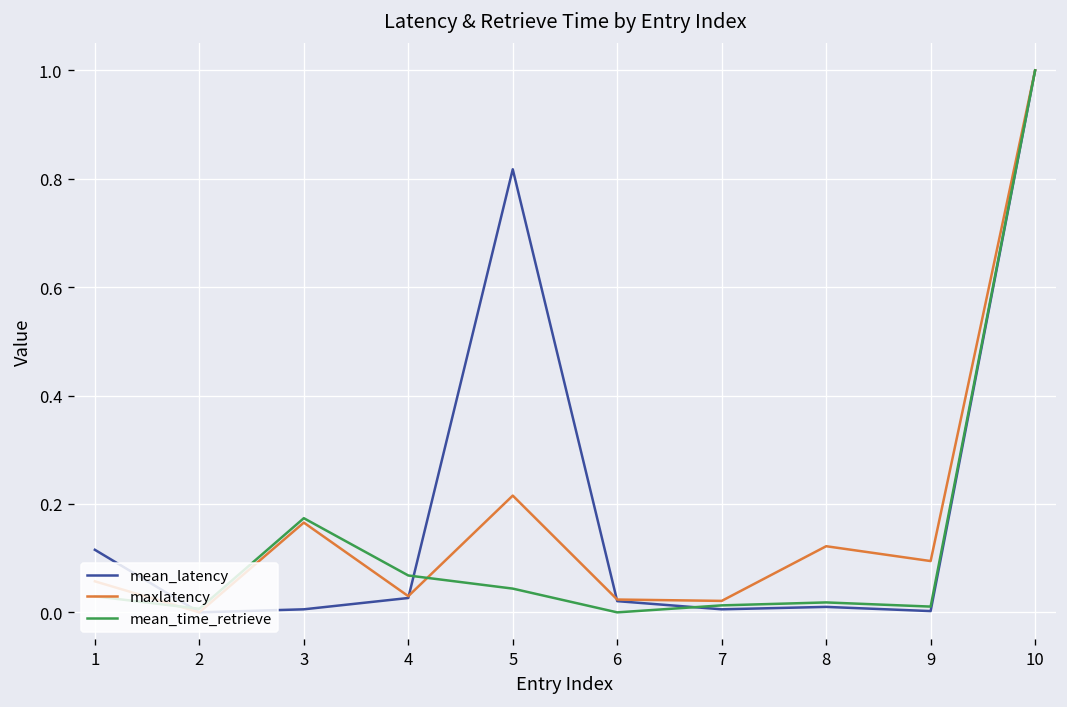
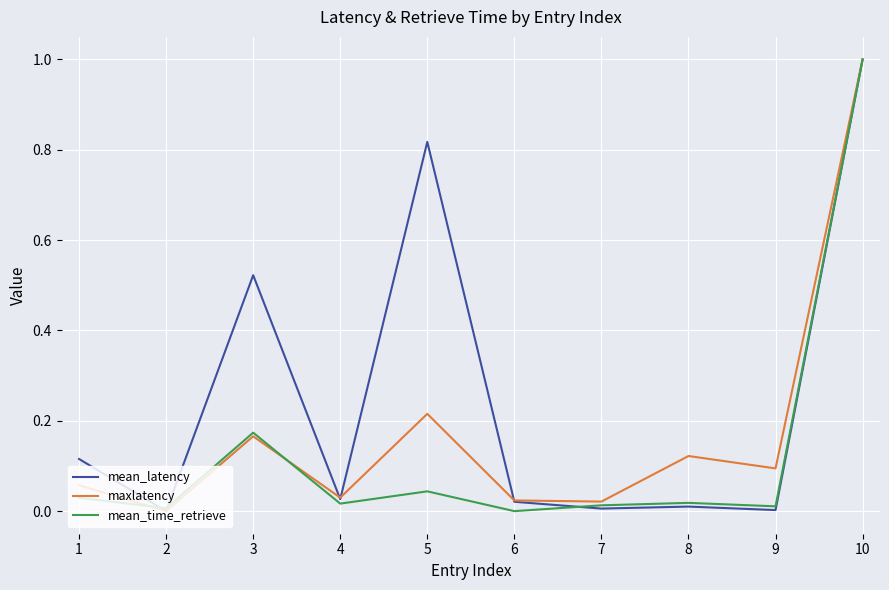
  {
    "mean_latency": {
      "1": 0.12,
-     "3": 0.01,
+     "3": 0.52,
      "5": 0.82,
      "7": 0.01,
      "8": 0.01,
      "9": 0.00
    },
    "maxlatency": {
      "3": 0.17,
      "5": 0.22,
      "7": 0.02,
      "8": 0.12,
      "9": 0.09
    },
    "mean_time_retrieve": {
      "3": 0.17,
-     "4": 0.07,
+     "4": 0.02,
      "5": 0.04,
      "6": 0.00,
      "7": 0.01,
      "8": 0.02,
      "9": 0.01
    }
  }
